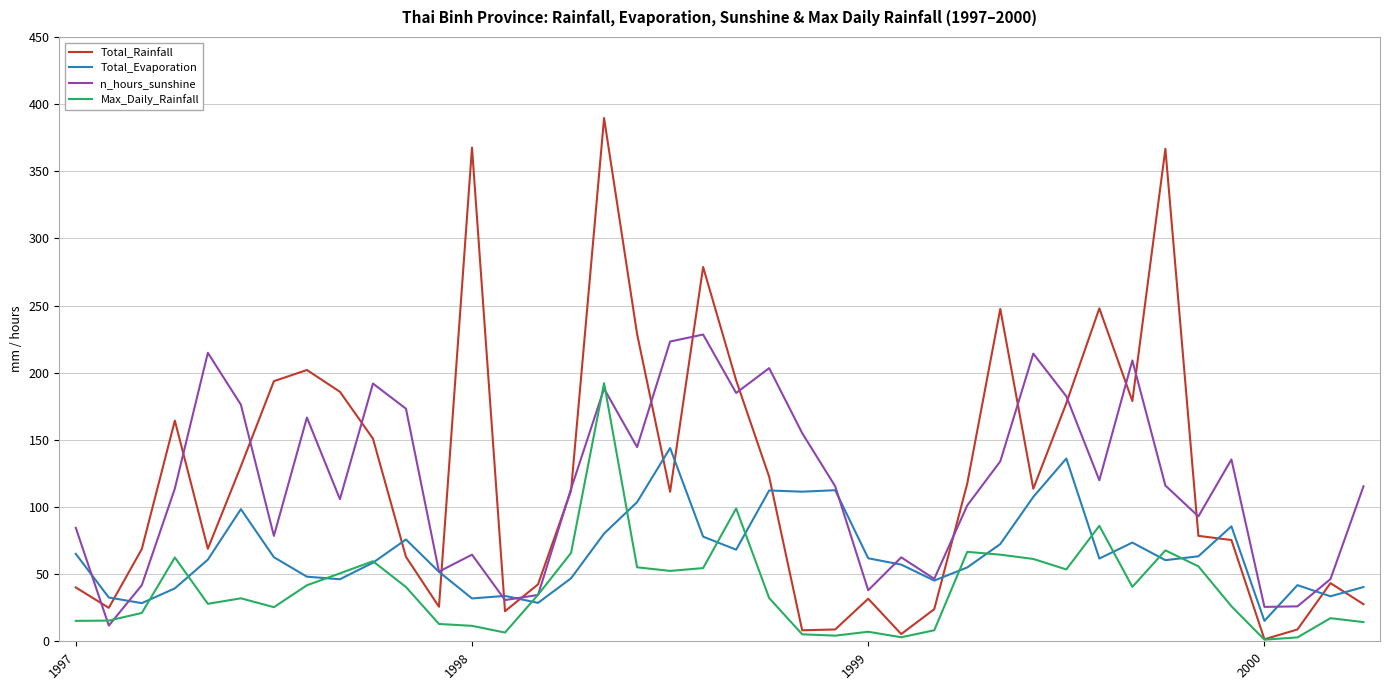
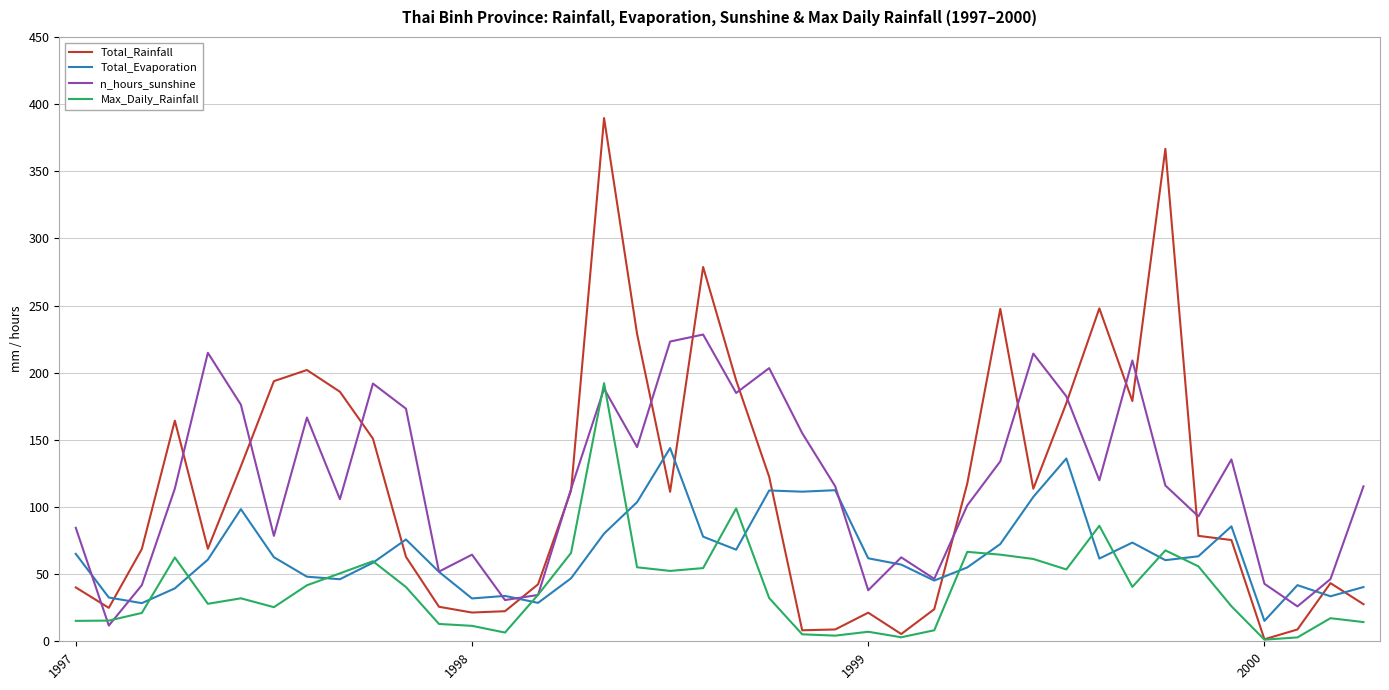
  {
    "Total_Rainfall": {
      "1997": 40,
-     "1998": 368,
-     "1999": 32
+     "1998": 21,
+     "1999": 21
    },
    "Total_Evaporation": {
      "1997": 65,
      "1998": 32,
      "1999": 62,
      "2000": 15
    },
    "n_hours_sunshine": {
      "1997": 85,
      "1998": 65,
      "1999": 38,
-     "2000": 26
+     "2000": 43
    },
    "Max_Daily_Rainfall": {
      "1997": 15,
      "1998": 12,
      "1999": 7
    }
  }
